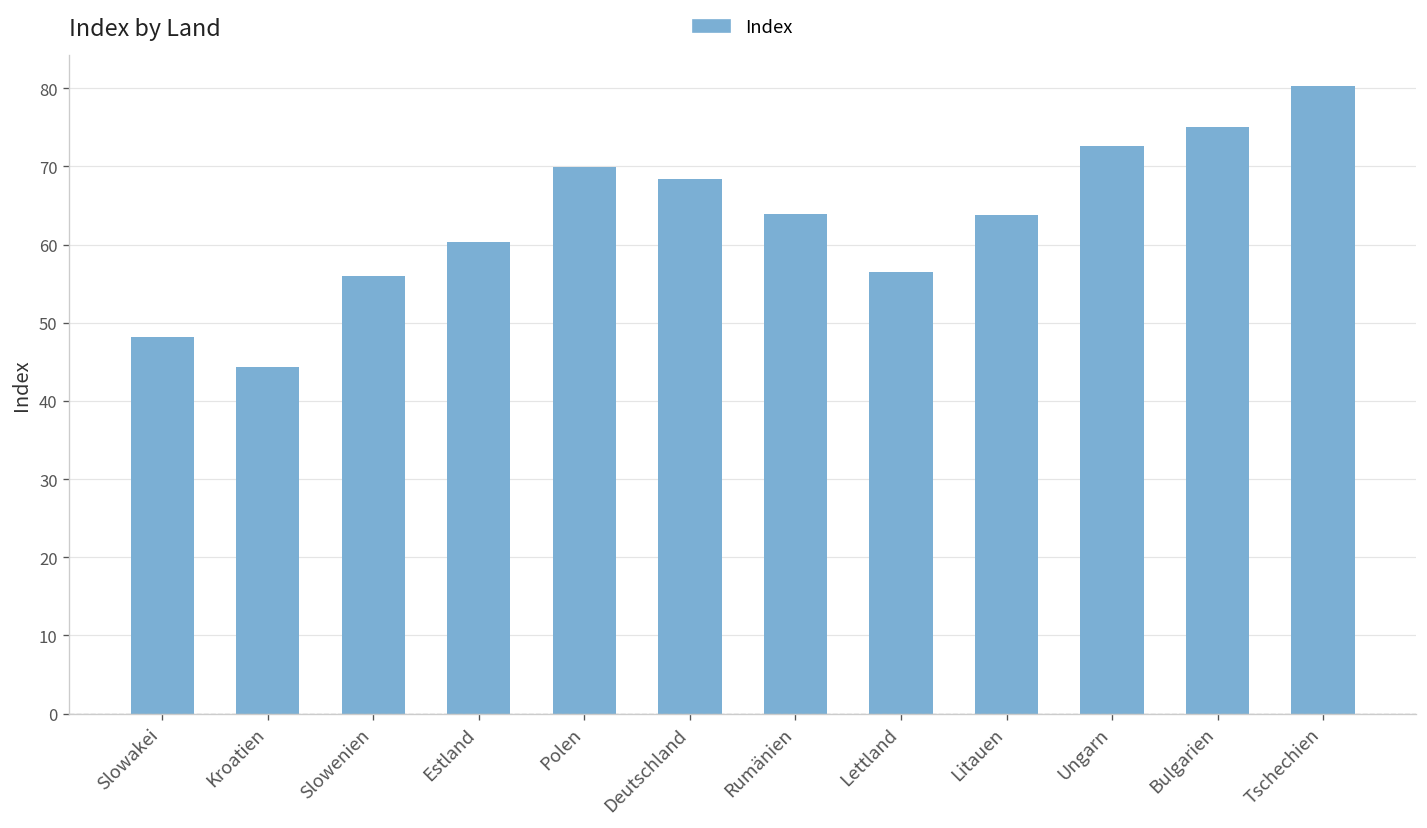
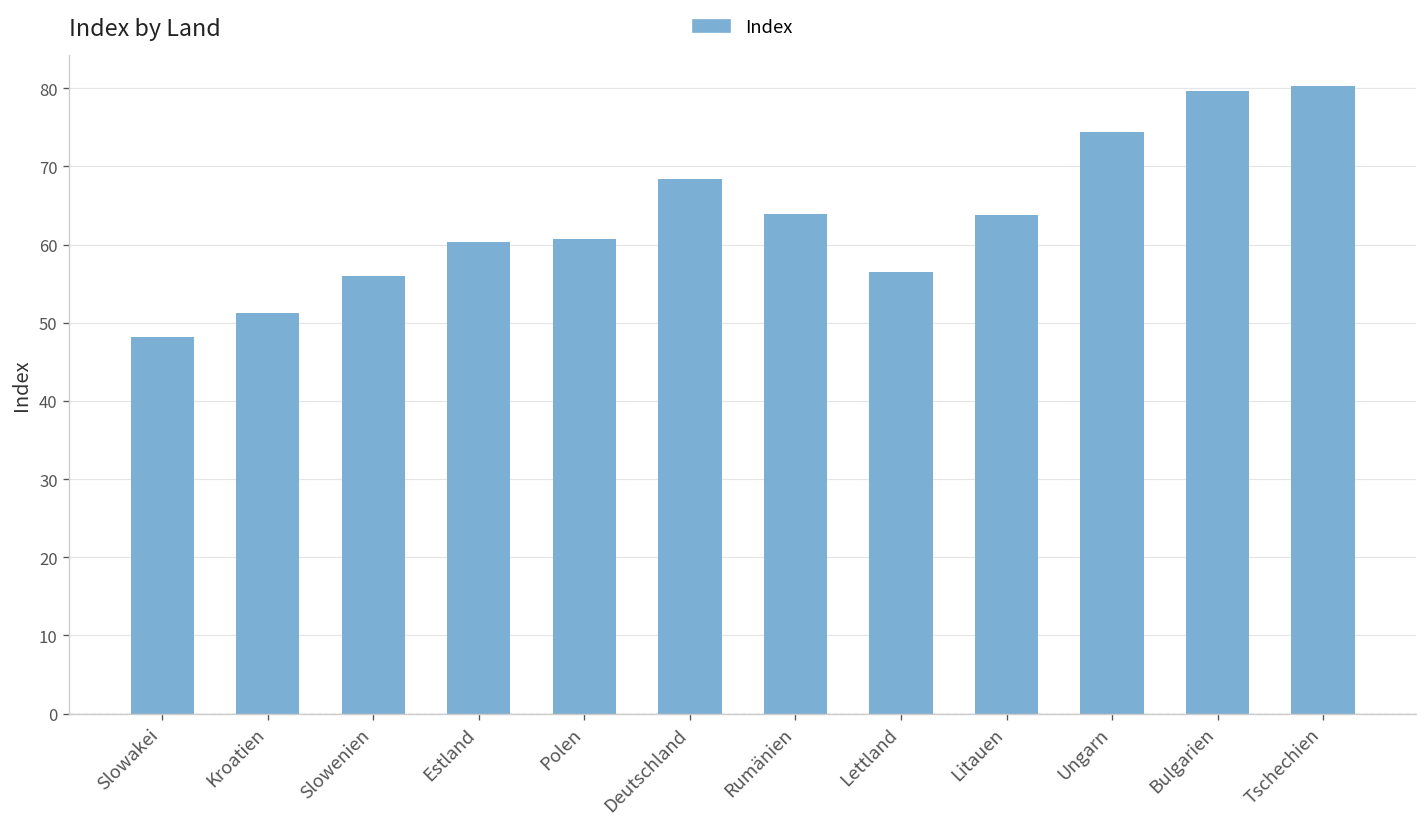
  {
    "Slowakei": 48,
-   "Kroatien": 44,
+   "Kroatien": 51,
    "Slowenien": 56,
    "Estland": 60,
-   "Polen": 70,
+   "Polen": 61,
    "Deutschland": 68,
    "Rumänien": 64,
    "Lettland": 57,
    "Litauen": 64,
-   "Ungarn": 73,
-   "Bulgarien": 75,
+   "Ungarn": 74,
+   "Bulgarien": 80,
    "Tschechien": 80
  }
